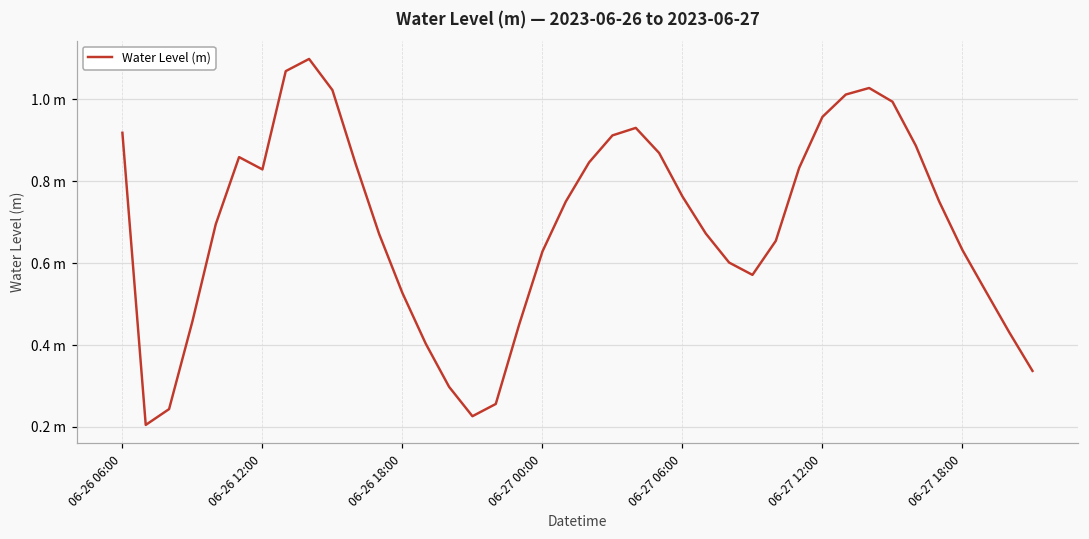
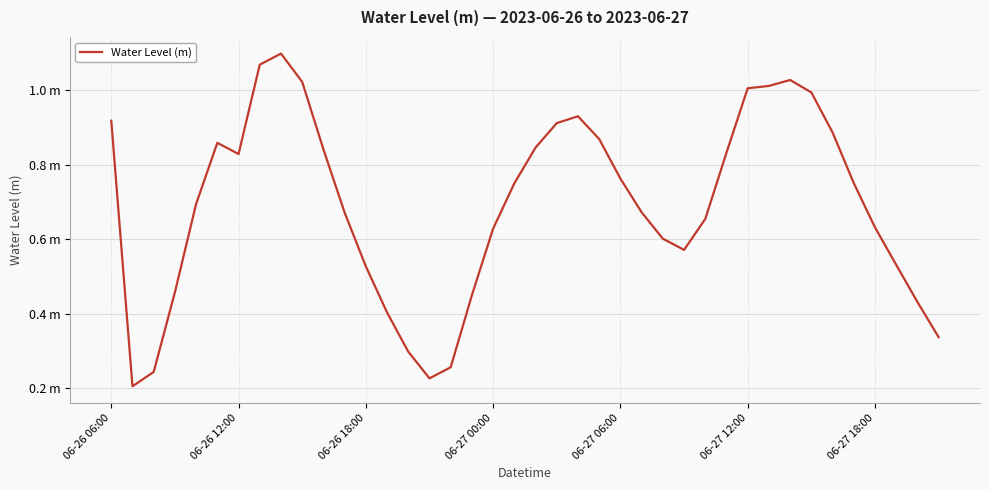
  {
    "06-26 06:00": "0.92 m",
    "06-26 12:00": "0.83 m",
    "06-26 18:00": "0.53 m",
    "06-27 00:00": "0.63 m",
    "06-27 06:00": "0.76 m",
-   "06-27 12:00": "0.96 m",
+   "06-27 12:00": "1.01 m",
    "06-27 18:00": "0.63 m"
  }
